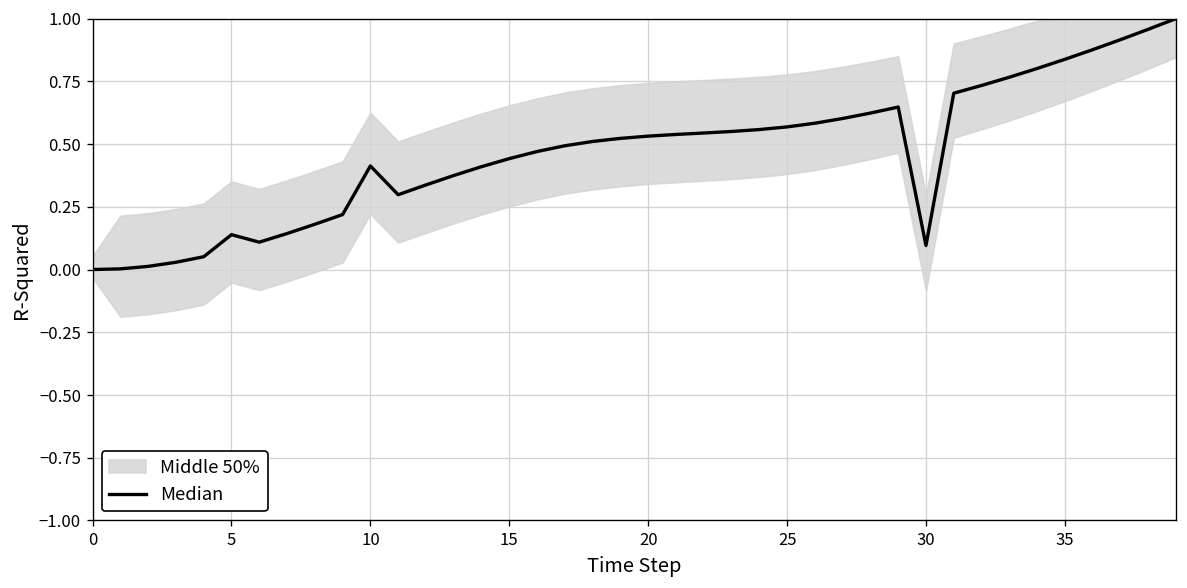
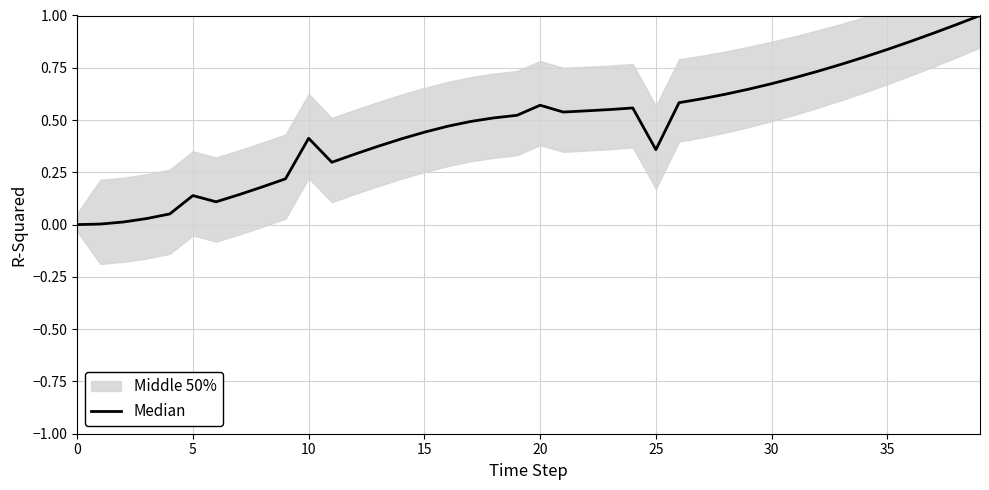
  {
    "Median": {
      "0": 0.00,
      "5": 0.14,
      "10": 0.41,
      "15": 0.44,
-     "20": 0.53,
-     "25": 0.57,
-     "30": 0.10,
+     "20": 0.57,
+     "25": 0.36,
+     "30": 0.67,
      "35": 0.84
    }
  }
